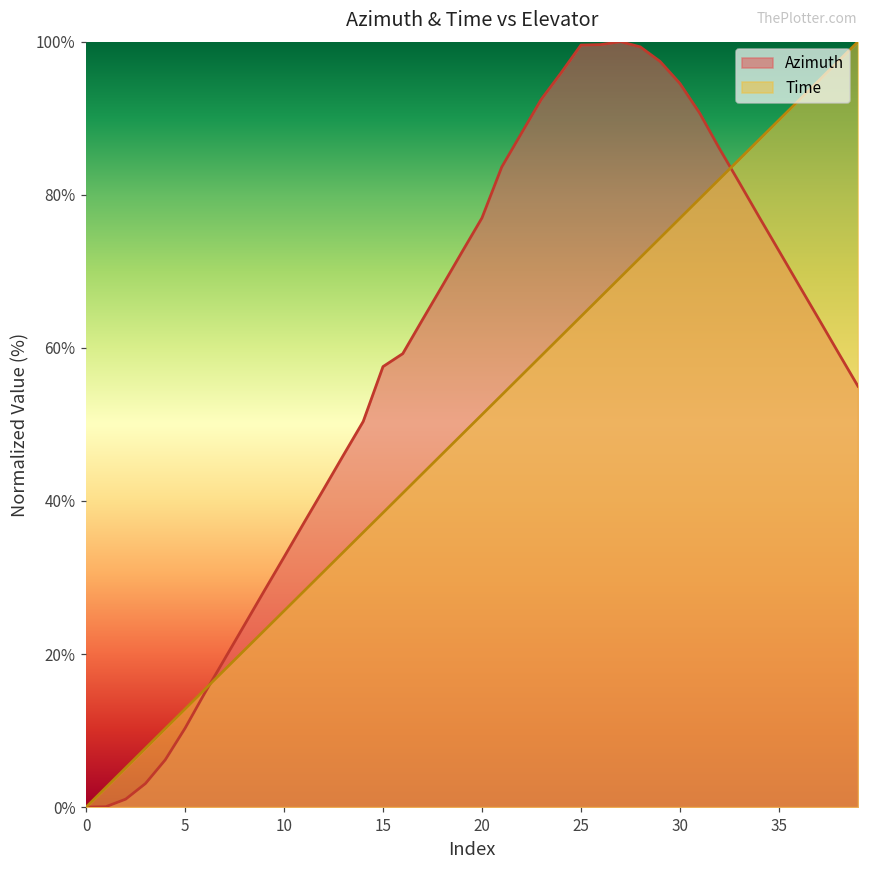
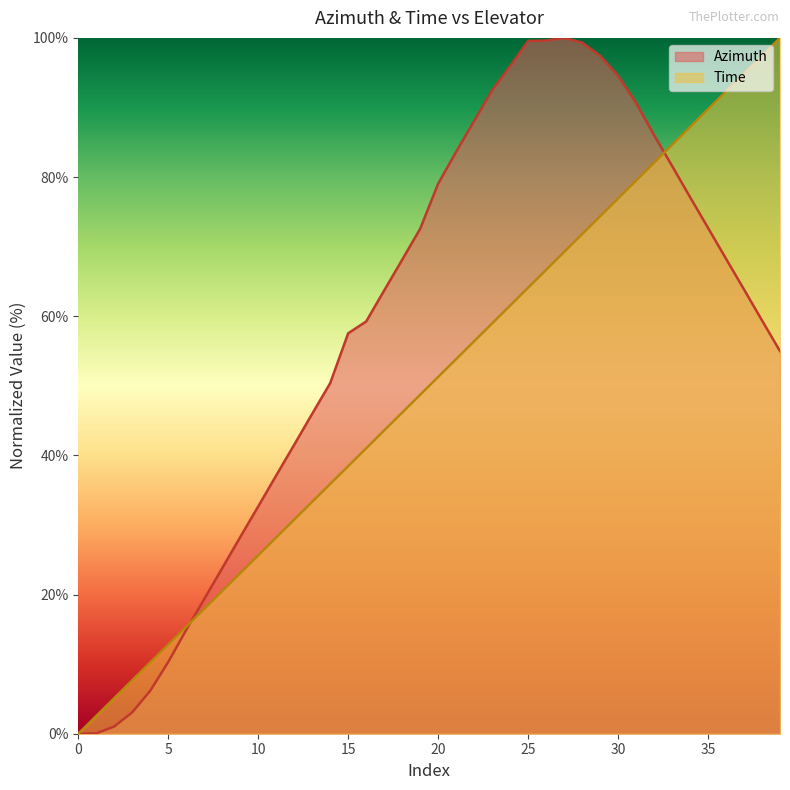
  {
    "Azimuth": {
      "5": "10%",
      "10": "33%",
      "15": "58%",
-     "20": "77%",
+     "20": "79%",
      "25": "100%",
      "30": "95%",
      "35": "73%"
    },
    "Time": {
      "5": "13%",
      "10": "26%",
      "15": "38%",
      "20": "51%",
      "25": "64%",
      "30": "77%",
      "35": "90%"
    }
  }
